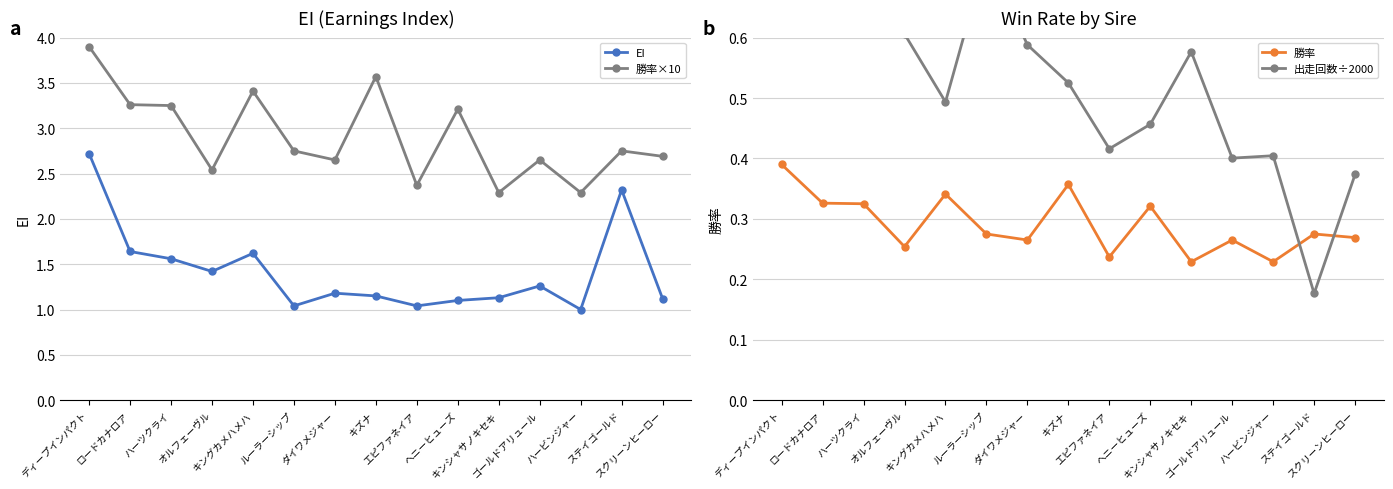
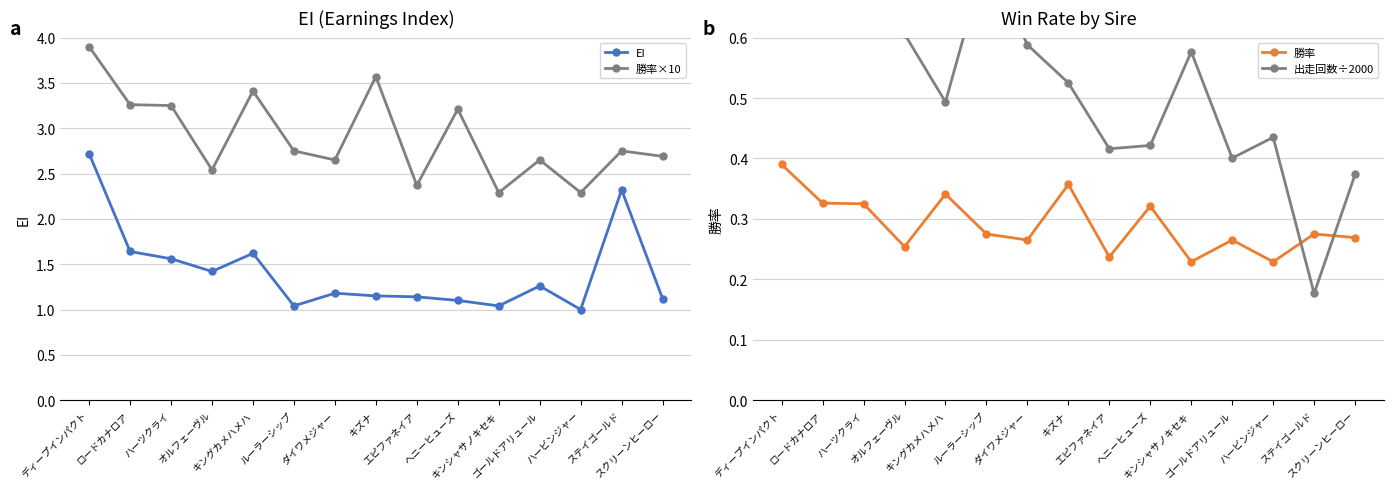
  {
    "EI (Earnings Index)": {
      "EI": {
        "ディープインパクト": 2.7,
        "ロードカナロア": 1.6,
        "ハーツクライ": 1.6,
        "オルフェーヴル": 1.4,
        "キングカメハメハ": 1.6,
        "ルーラーシップ": 1.0,
        "ダイワメジャー": 1.2,
        "キズナ": 1.2,
-       "エピファネイア": 1.0,
+       "エピファネイア": 1.1,
        "ヘニーヒューズ": 1.1,
-       "キンシャサノキセキ": 1.1,
+       "キンシャサノキセキ": 1.0,
        "ゴールドアリュール": 1.3,
        "ハービンジャー": 1.0,
        "ステイゴールド": 2.3,
        "スクリーンヒーロー": 1.1
      },
      "勝率×10": {
        "ディープインパクト": 3.9,
        "ロードカナロア": 3.3,
        "ハーツクライ": 3.3,
        "オルフェーヴル": 2.5,
        "キングカメハメハ": 3.4,
        "ルーラーシップ": 2.8,
        "ダイワメジャー": 2.7,
        "キズナ": 3.6,
        "エピファネイア": 2.4,
        "ヘニーヒューズ": 3.2,
        "キンシャサノキセキ": 2.3,
        "ゴールドアリュール": 2.7,
        "ハービンジャー": 2.3,
        "ステイゴールド": 2.8,
        "スクリーンヒーロー": 2.7
      }
    },
    "Win Rate by Sire": {
      "勝率": {
        "ディープインパクト": 0.39,
        "ロードカナロア": 0.33,
        "ハーツクライ": 0.33,
        "オルフェーヴル": 0.25,
        "キングカメハメハ": 0.34,
        "ルーラーシップ": 0.28,
        "ダイワメジャー": 0.27,
        "キズナ": 0.36,
        "エピファネイア": 0.24,
        "ヘニーヒューズ": 0.32,
        "キンシャサノキセキ": 0.23,
        "ゴールドアリュール": 0.27,
        "ハービンジャー": 0.23,
        "ステイゴールド": 0.28,
        "スクリーンヒーロー": 0.27
      },
      "出走回数÷2000": {
        "キングカメハメハ": 0.49,
        "ダイワメジャー": 0.59,
        "キズナ": 0.53,
        "エピファネイア": 0.42,
-       "ヘニーヒューズ": 0.46,
+       "ヘニーヒューズ": 0.42,
        "キンシャサノキセキ": 0.58,
        "ゴールドアリュール": 0.40,
-       "ハービンジャー": 0.40,
+       "ハービンジャー": 0.44,
        "ステイゴールド": 0.18,
        "スクリーンヒーロー": 0.37
      }
    }
  }
